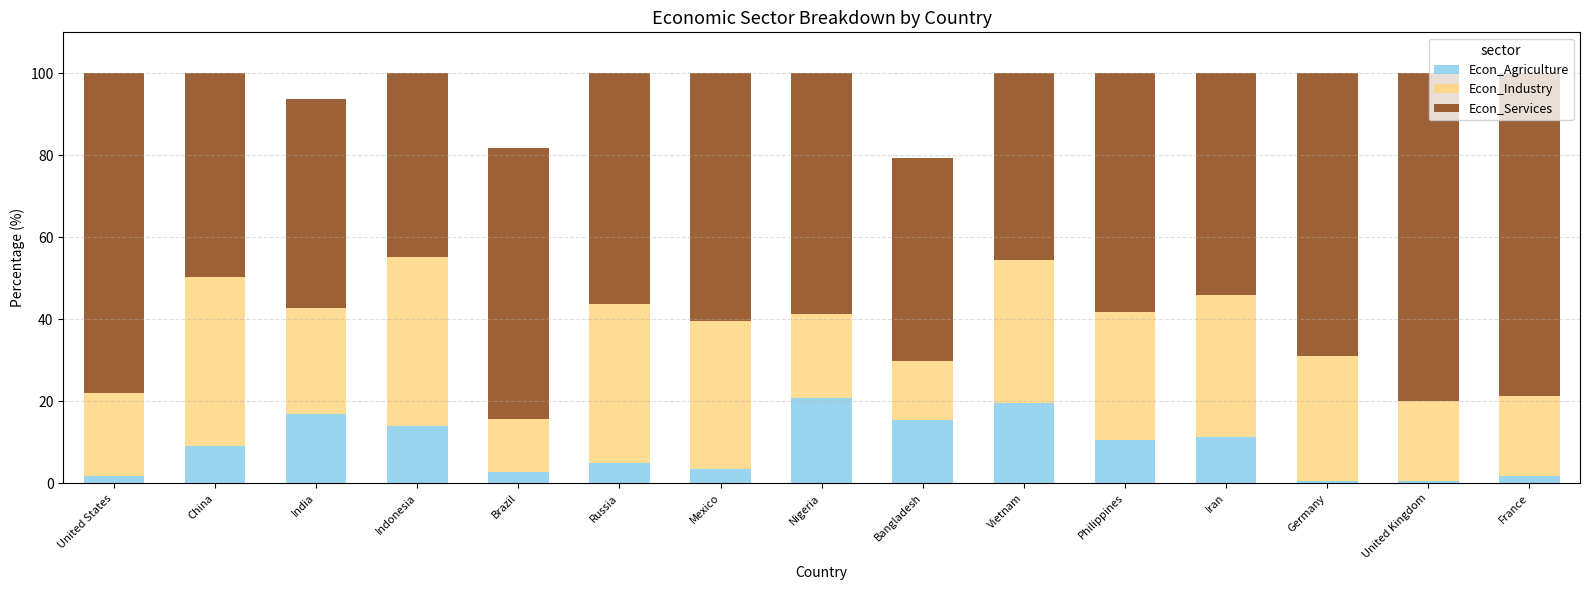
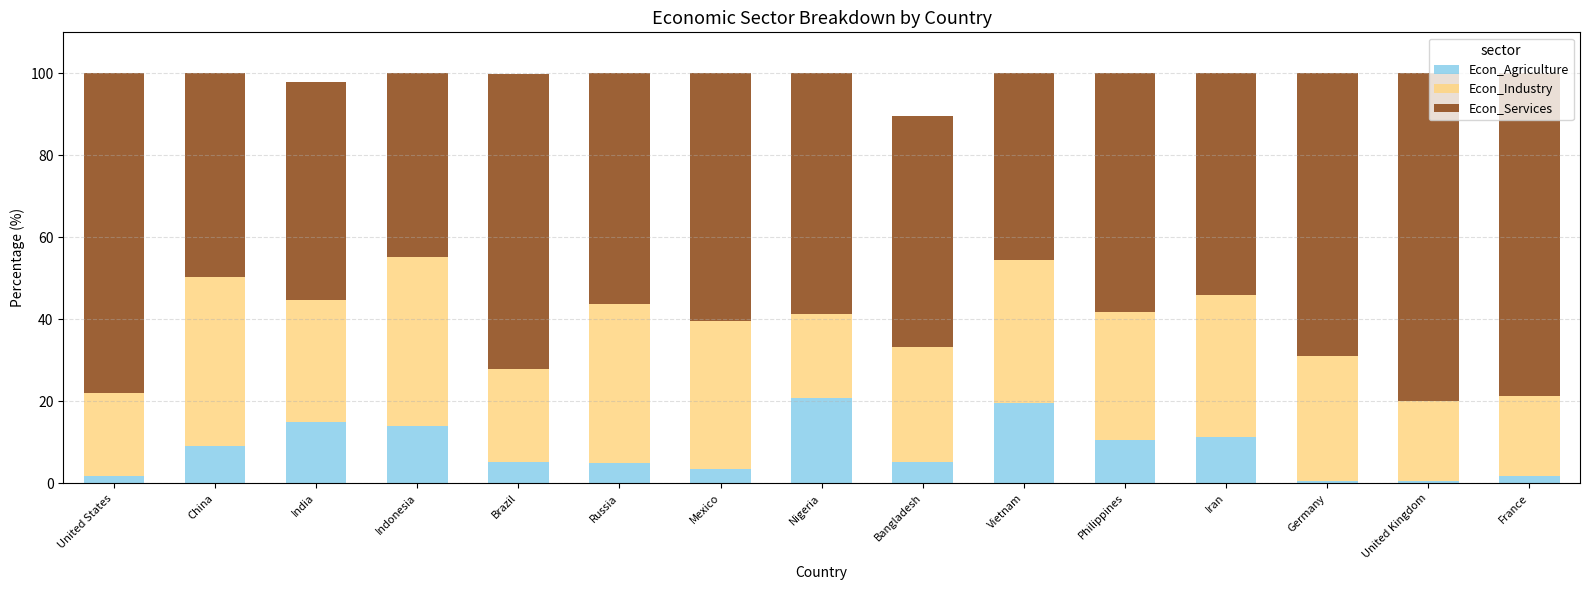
  {
    "Econ_Agriculture": {
      "United States": 2,
      "China": 9,
-     "India": 17,
+     "India": 15,
      "Indonesia": 14,
-     "Brazil": 3,
+     "Brazil": 5,
      "Russia": 5,
      "Mexico": 4,
      "Nigeria": 21,
-     "Bangladesh": 16,
+     "Bangladesh": 5,
      "Vietnam": 20,
      "Philippines": 11,
      "Iran": 11,
      "United Kingdom": 1,
      "France": 2
    },
    "Econ_Industry": {
      "United States": 20,
      "China": 41,
-     "India": 26,
+     "India": 30,
      "Indonesia": 41,
-     "Brazil": 13,
+     "Brazil": 23,
      "Russia": 39,
      "Mexico": 36,
      "Nigeria": 20,
-     "Bangladesh": 14,
+     "Bangladesh": 28,
      "Vietnam": 35,
      "Philippines": 31,
      "Iran": 35,
      "Germany": 31,
      "United Kingdom": 19,
      "France": 20
    },
    "Econ_Services": {
      "United States": 78,
      "China": 50,
-     "India": 51,
+     "India": 53,
      "Indonesia": 45,
-     "Brazil": 66,
+     "Brazil": 72,
      "Russia": 56,
      "Mexico": 60,
      "Nigeria": 59,
-     "Bangladesh": 50,
+     "Bangladesh": 56,
      "Vietnam": 46,
      "Philippines": 58,
      "Iran": 54,
      "Germany": 69,
      "United Kingdom": 80
    }
  }
